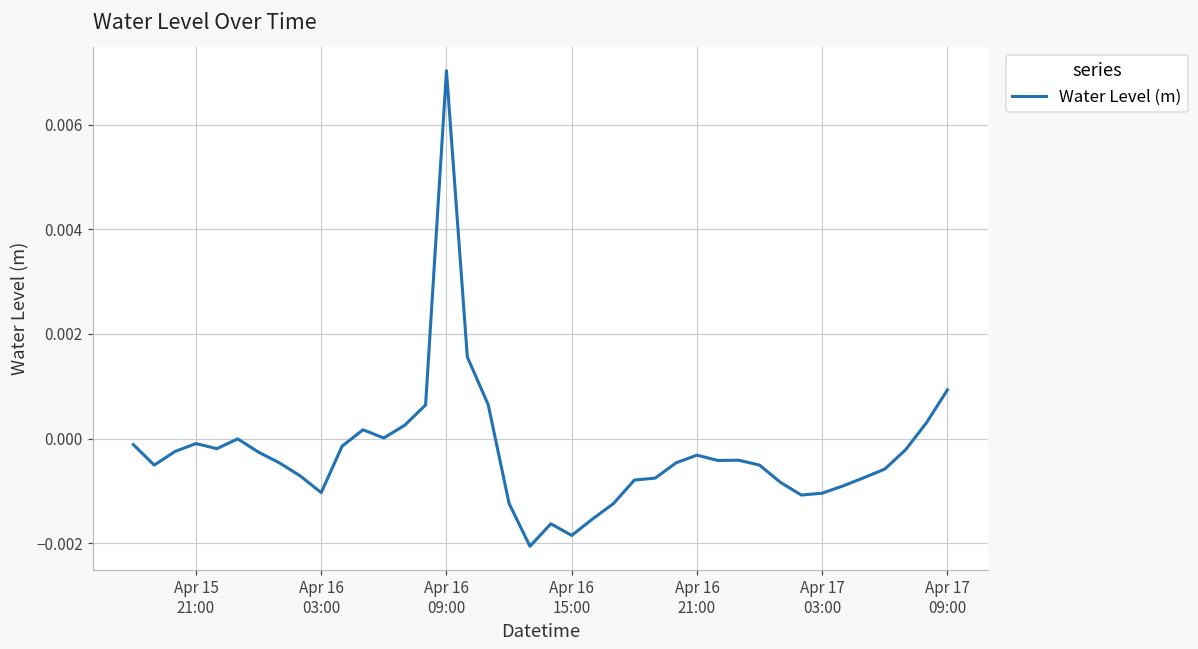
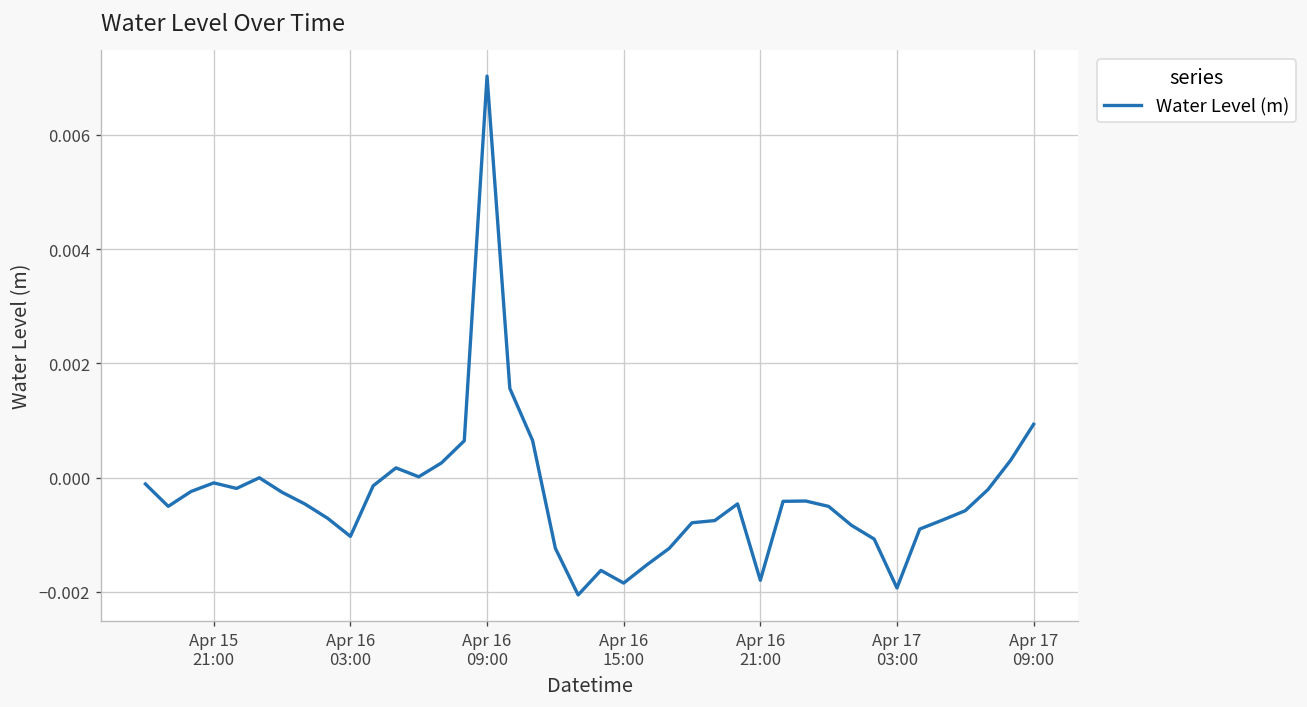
  {
    "Apr 15 21:00": -0.0001,
    "Apr 16 03:00": -0.0010,
    "Apr 16 09:00": 0.0070,
    "Apr 16 15:00": -0.0018,
-   "Apr 16 21:00": -0.0003,
-   "Apr 17 03:00": -0.0010,
+   "Apr 16 21:00": -0.0018,
+   "Apr 17 03:00": -0.0019,
    "Apr 17 09:00": 0.0009
  }
